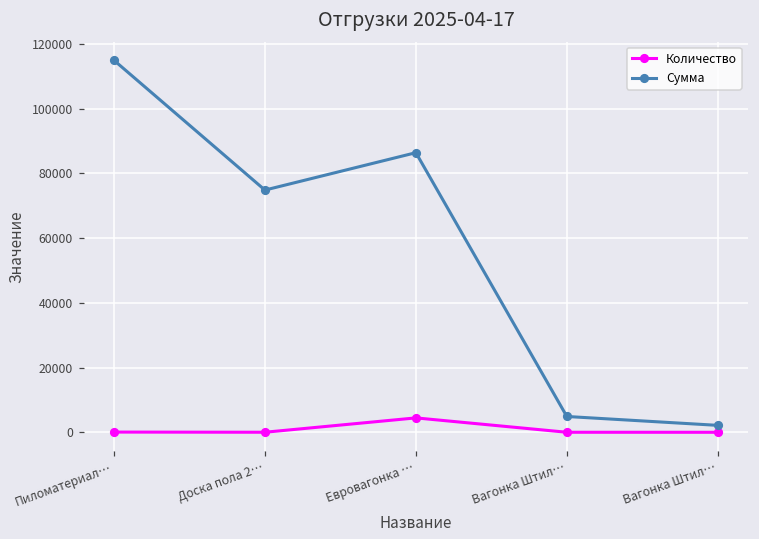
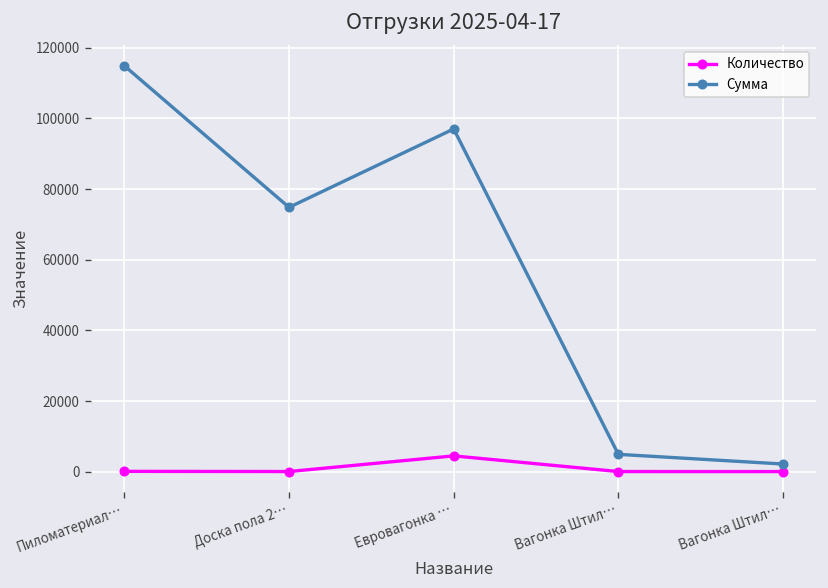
  {
    "Количество": {
      "Пиломатериал…": 0,
      "Доска пола 2…": 0,
      "Евровагонка …": 4000
    },
    "Сумма": {
      "Пиломатериал…": 115000,
      "Доска пола 2…": 75000,
-     "Евровагонка …": 86000
+     "Евровагонка …": 97000
    }
  }
